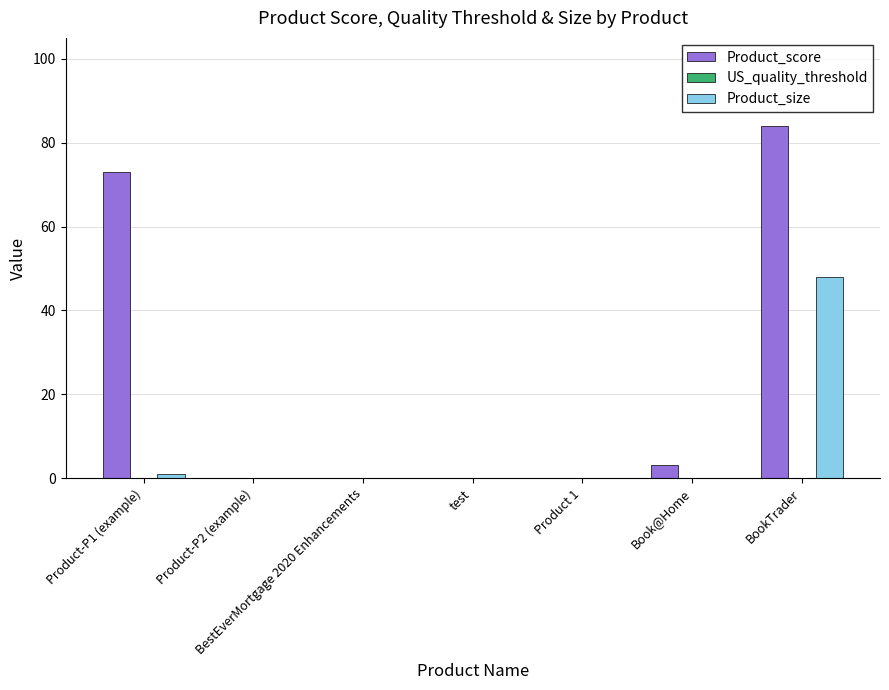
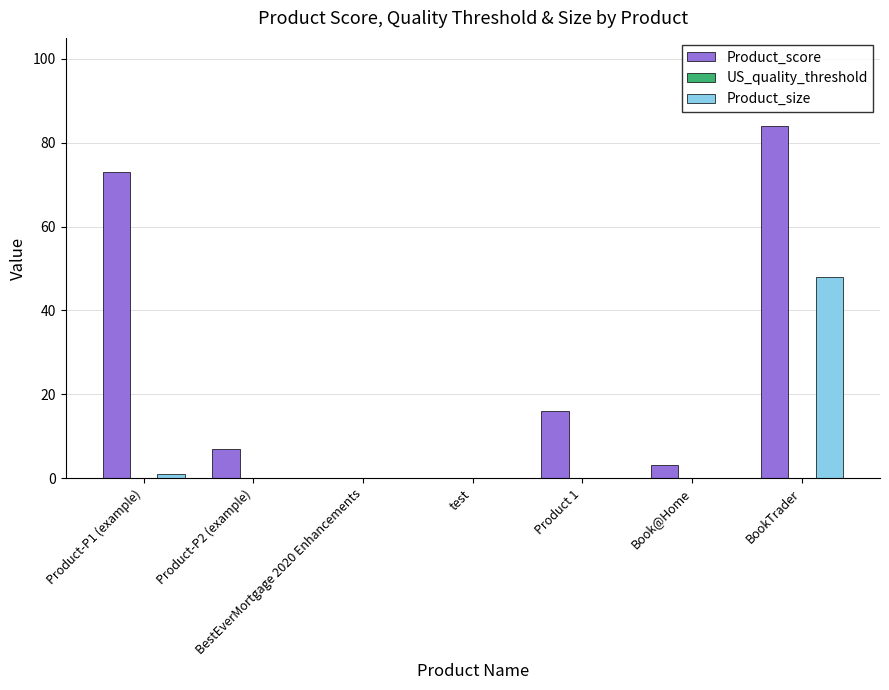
  {
    "Product_score": {
      "Product-P1 (example)": 73,
-     "Product-P2 (example)": 0,
+     "Product-P2 (example)": 7,
      "BestEverMortgage 2020 Enhancements": 0,
      "test": 0,
-     "Product 1": 0,
+     "Product 1": 16,
      "Book@Home": 3,
      "BookTrader": 84
    },
    "US_quality_threshold": {
      "Product-P1 (example)": 0,
      "Product-P2 (example)": 0,
      "BestEverMortgage 2020 Enhancements": 0,
      "test": 0,
      "Product 1": 0,
      "Book@Home": 0,
      "BookTrader": 0
    },
    "Product_size": {
      "Product-P1 (example)": 1,
      "Product-P2 (example)": 0,
      "BestEverMortgage 2020 Enhancements": 0,
      "test": 0,
      "Product 1": 0,
      "Book@Home": 0,
      "BookTrader": 48
    }
  }
